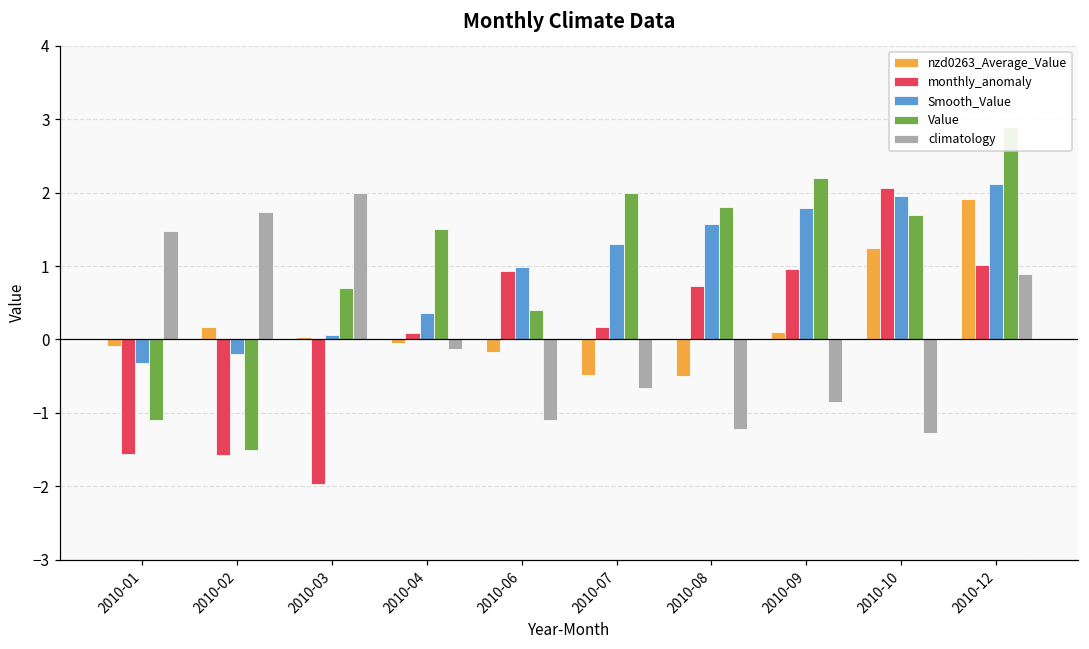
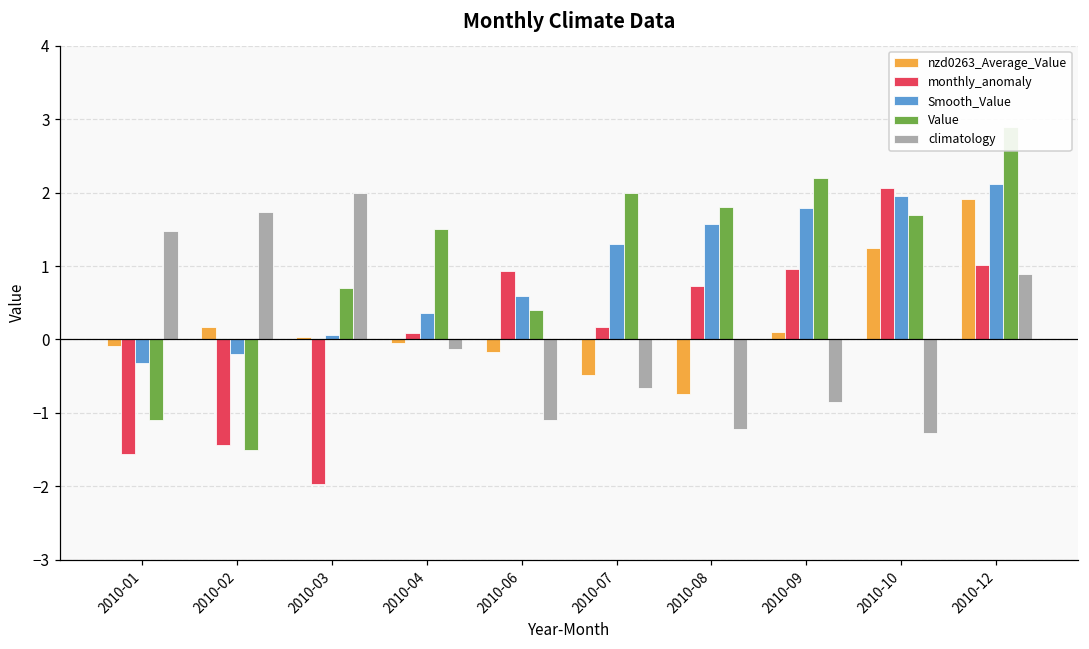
  {
    "nzd0263_Average_Value": {
      "2010-01": -0.1,
      "2010-02": 0.2,
      "2010-04": 0.0,
      "2010-06": -0.2,
      "2010-07": -0.5,
-     "2010-08": -0.5,
+     "2010-08": -0.7,
      "2010-09": 0.1,
      "2010-10": 1.2,
      "2010-12": 1.9
    },
    "monthly_anomaly": {
      "2010-01": -1.6,
-     "2010-02": -1.6,
+     "2010-02": -1.4,
      "2010-03": -2.0,
      "2010-04": 0.1,
      "2010-06": 0.9,
      "2010-07": 0.2,
      "2010-08": 0.7,
      "2010-09": 1.0,
      "2010-10": 2.1,
      "2010-12": 1.0
    },
    "Smooth_Value": {
      "2010-01": -0.3,
      "2010-02": -0.2,
      "2010-03": 0.1,
      "2010-04": 0.4,
-     "2010-06": 1.0,
+     "2010-06": 0.6,
      "2010-07": 1.3,
      "2010-08": 1.6,
      "2010-09": 1.8,
      "2010-10": 2.0,
      "2010-12": 2.1
    },
    "Value": {
      "2010-01": -1.1,
      "2010-02": -1.5,
      "2010-03": 0.7,
      "2010-04": 1.5,
      "2010-06": 0.4,
      "2010-07": 2.0,
      "2010-08": 1.8,
      "2010-09": 2.2,
      "2010-10": 1.7
    },
    "climatology": {
      "2010-01": 1.5,
      "2010-02": 1.7,
      "2010-03": 2.0,
      "2010-04": -0.1,
      "2010-06": -1.1,
      "2010-07": -0.7,
      "2010-08": -1.2,
      "2010-09": -0.9,
      "2010-10": -1.3,
      "2010-12": 0.9
    }
  }
